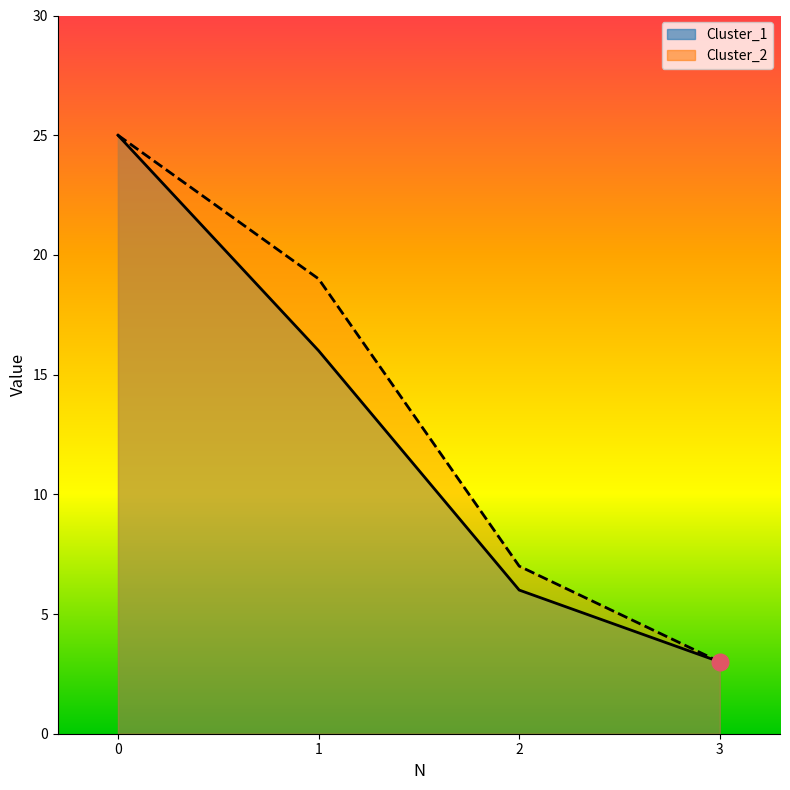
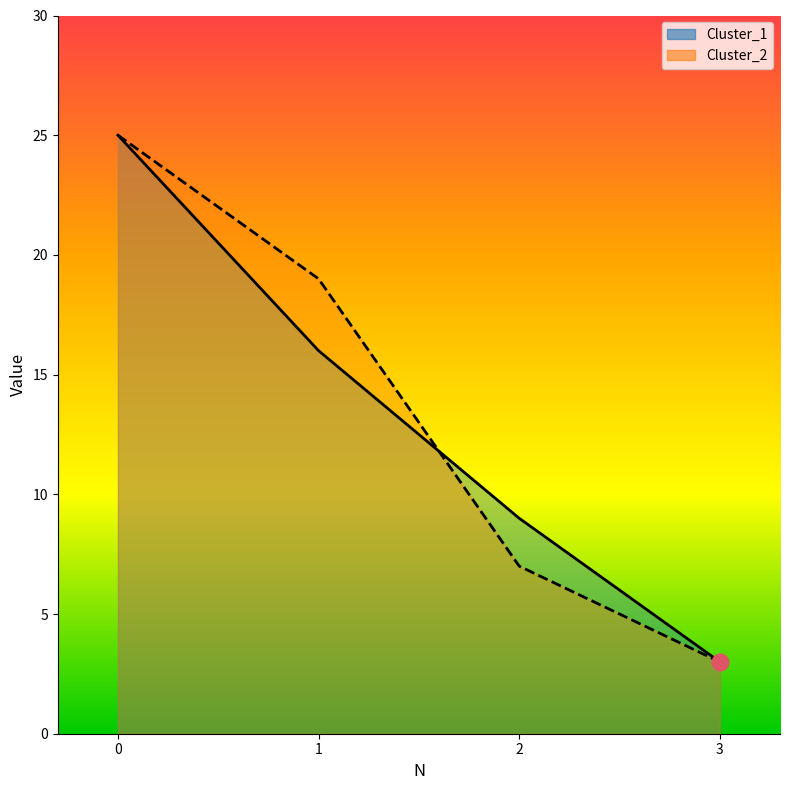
  {
    "Cluster_1": {
      "1": 16,
-     "2": 6
+     "2": 9
    },
    "Cluster_2": {
      "1": 19,
      "2": 7
    }
  }
